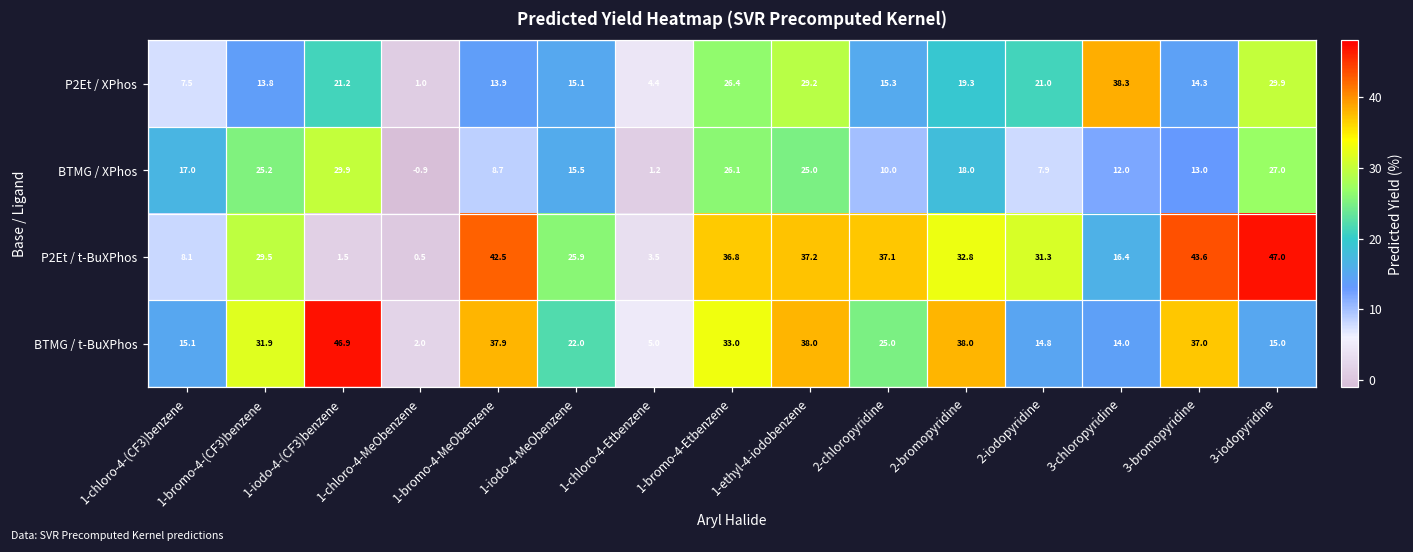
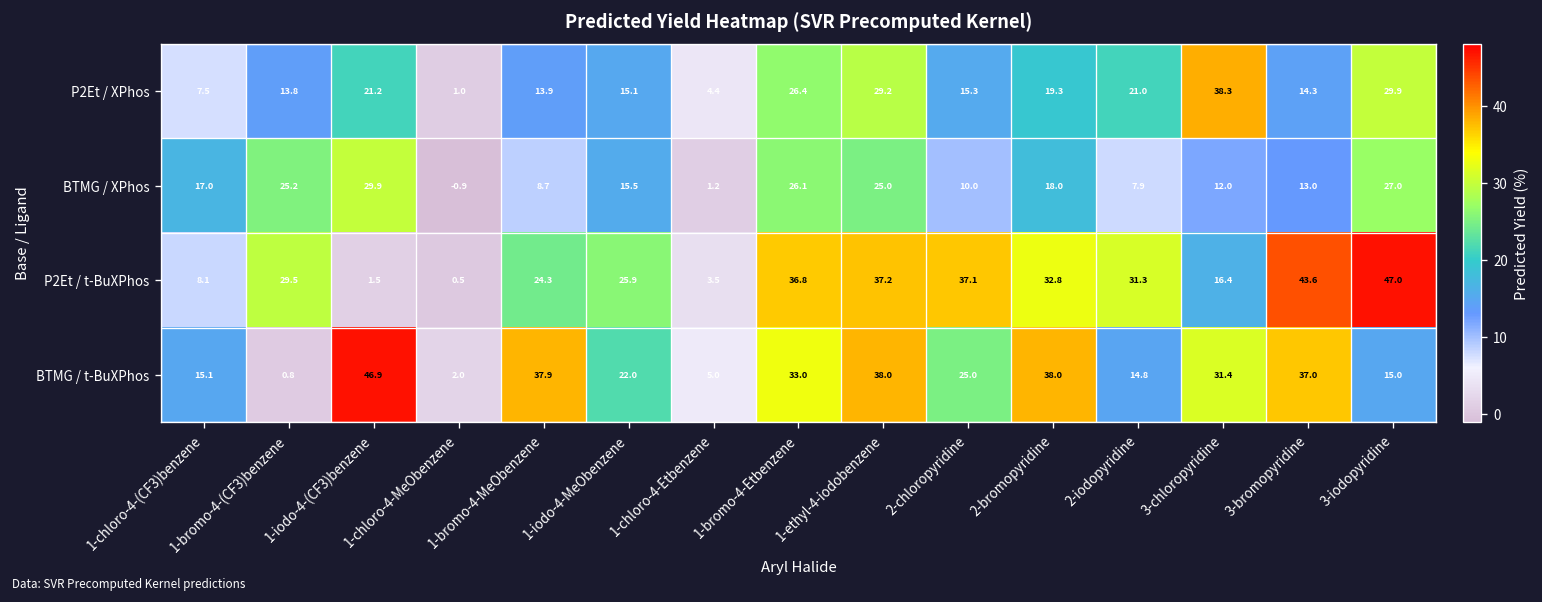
  {
    "P2Et / XPhos": {
      "1-bromo-4-(CF3)benzene": 13.8,
      "1-iodo-4-(CF3)benzene": 21.2,
      "1-chloro-4-MeObenzene": 1.0,
      "1-bromo-4-MeObenzene": 13.9,
      "1-iodo-4-MeObenzene": 15.1,
      "1-bromo-4-Etbenzene": 26.4,
      "1-ethyl-4-iodobenzene": 29.2,
      "2-chloropyridine": 15.3,
      "2-bromopyridine": 19.3,
      "2-iodopyridine": 21.0,
      "3-chloropyridine": 38.3,
      "3-bromopyridine": 14.3,
      "3-iodopyridine": 29.9
    },
    "BTMG / XPhos": {
      "1-chloro-4-(CF3)benzene": 17.0,
      "1-bromo-4-(CF3)benzene": 25.2,
      "1-iodo-4-(CF3)benzene": 29.9,
      "1-chloro-4-MeObenzene": -0.9,
      "1-bromo-4-MeObenzene": 8.7,
      "1-iodo-4-MeObenzene": 15.5,
      "1-chloro-4-Etbenzene": 1.2,
      "1-bromo-4-Etbenzene": 26.1,
      "1-ethyl-4-iodobenzene": 25.0,
      "2-chloropyridine": 10.0,
      "2-bromopyridine": 18.0,
      "2-iodopyridine": 7.9,
      "3-chloropyridine": 12.0,
      "3-bromopyridine": 13.0,
      "3-iodopyridine": 27.0
    },
    "P2Et / t-BuXPhos": {
      "1-chloro-4-(CF3)benzene": 8.1,
      "1-bromo-4-(CF3)benzene": 29.5,
      "1-chloro-4-MeObenzene": 0.5,
-     "1-bromo-4-MeObenzene": 42.5,
+     "1-bromo-4-MeObenzene": 24.3,
      "1-iodo-4-MeObenzene": 25.9,
      "1-bromo-4-Etbenzene": 36.8,
      "1-ethyl-4-iodobenzene": 37.2,
      "2-chloropyridine": 37.1,
      "2-bromopyridine": 32.8,
      "2-iodopyridine": 31.3,
      "3-chloropyridine": 16.4,
      "3-bromopyridine": 43.6,
      "3-iodopyridine": 47.0
    },
    "BTMG / t-BuXPhos": {
      "1-chloro-4-(CF3)benzene": 15.1,
-     "1-bromo-4-(CF3)benzene": 31.9,
+     "1-bromo-4-(CF3)benzene": 0.8,
      "1-iodo-4-(CF3)benzene": 46.9,
      "1-bromo-4-MeObenzene": 37.9,
      "1-iodo-4-MeObenzene": 22.0,
      "1-bromo-4-Etbenzene": 33.0,
      "1-ethyl-4-iodobenzene": 38.0,
      "2-chloropyridine": 25.0,
      "2-bromopyridine": 38.0,
      "2-iodopyridine": 14.8,
-     "3-chloropyridine": 14.0,
+     "3-chloropyridine": 31.4,
      "3-bromopyridine": 37.0,
      "3-iodopyridine": 15.0
    }
  }
